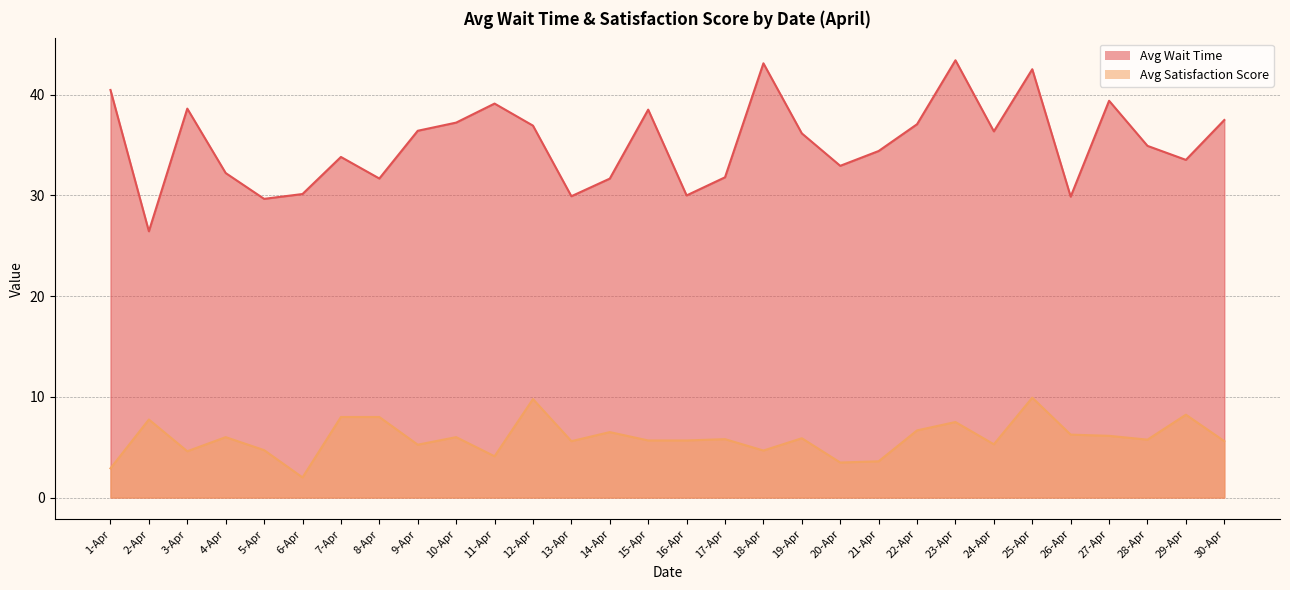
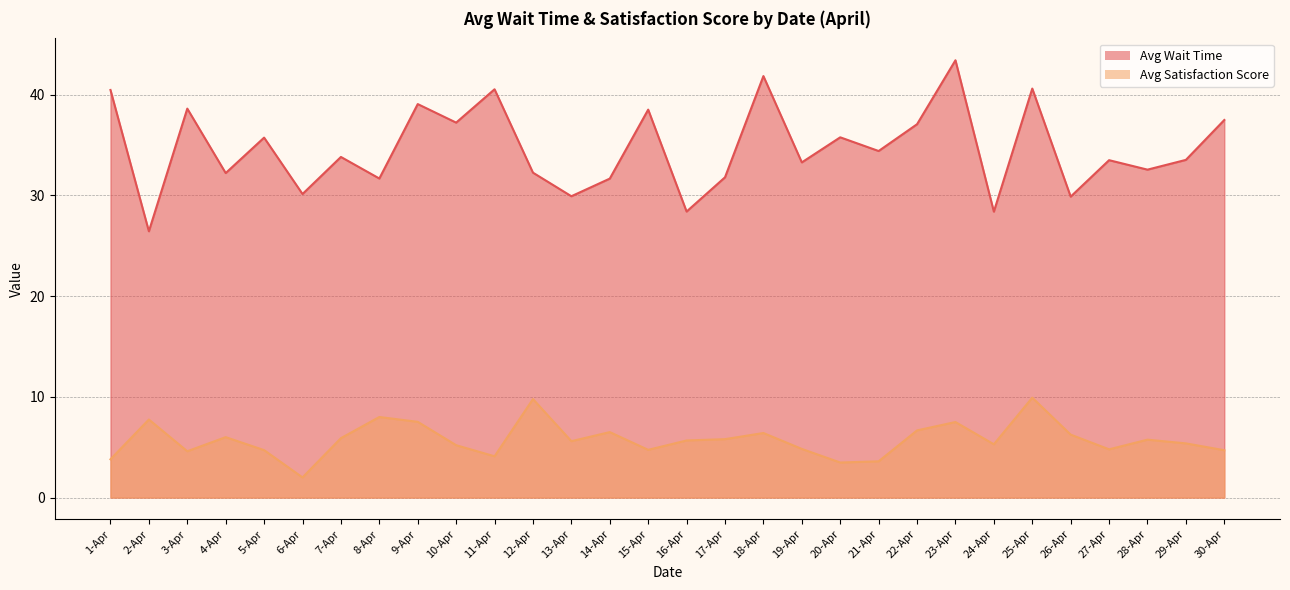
  {
    "Avg Wait Time": {
      "1-Apr": 40.5,
      "2-Apr": 26.4,
      "3-Apr": 38.6,
      "4-Apr": 32.2,
-     "5-Apr": 29.7,
+     "5-Apr": 35.7,
      "6-Apr": 30.1,
      "7-Apr": 33.8,
      "8-Apr": 31.7,
-     "9-Apr": 36.4,
+     "9-Apr": 39.1,
      "10-Apr": 37.2,
-     "11-Apr": 39.1,
-     "12-Apr": 36.9,
+     "11-Apr": 40.5,
+     "12-Apr": 32.3,
      "13-Apr": 29.9,
      "14-Apr": 31.7,
      "15-Apr": 38.5,
-     "16-Apr": 30.0,
+     "16-Apr": 28.4,
      "17-Apr": 31.8,
-     "18-Apr": 43.1,
-     "19-Apr": 36.2,
-     "20-Apr": 32.9,
+     "18-Apr": 41.9,
+     "19-Apr": 33.3,
+     "20-Apr": 35.8,
      "21-Apr": 34.4,
      "22-Apr": 37.1,
      "23-Apr": 43.4,
-     "24-Apr": 36.4,
-     "25-Apr": 42.5,
+     "24-Apr": 28.4,
+     "25-Apr": 40.6,
      "26-Apr": 29.9,
-     "27-Apr": 39.4,
-     "28-Apr": 34.9,
+     "27-Apr": 33.5,
+     "28-Apr": 32.6,
      "29-Apr": 33.5,
      "30-Apr": 37.5
    },
    "Avg Satisfaction Score": {
-     "1-Apr": 2.9,
+     "1-Apr": 3.8,
      "2-Apr": 7.8,
      "3-Apr": 4.6,
      "4-Apr": 6.0,
      "5-Apr": 4.7,
      "6-Apr": 2.0,
-     "7-Apr": 8.0,
+     "7-Apr": 5.9,
      "8-Apr": 8.0,
-     "9-Apr": 5.3,
-     "10-Apr": 6.0,
+     "9-Apr": 7.5,
+     "10-Apr": 5.2,
      "11-Apr": 4.1,
      "12-Apr": 9.8,
      "13-Apr": 5.6,
      "14-Apr": 6.5,
-     "15-Apr": 5.7,
+     "15-Apr": 4.7,
      "16-Apr": 5.7,
      "17-Apr": 5.8,
-     "18-Apr": 4.7,
-     "19-Apr": 5.9,
+     "18-Apr": 6.4,
+     "19-Apr": 4.8,
      "20-Apr": 3.5,
      "21-Apr": 3.6,
      "22-Apr": 6.7,
      "23-Apr": 7.5,
      "24-Apr": 5.3,
      "25-Apr": 9.9,
      "26-Apr": 6.3,
-     "27-Apr": 6.1,
+     "27-Apr": 4.8,
      "28-Apr": 5.8,
-     "29-Apr": 8.2,
-     "30-Apr": 5.6
+     "29-Apr": 5.4,
+     "30-Apr": 4.7
    }
  }
